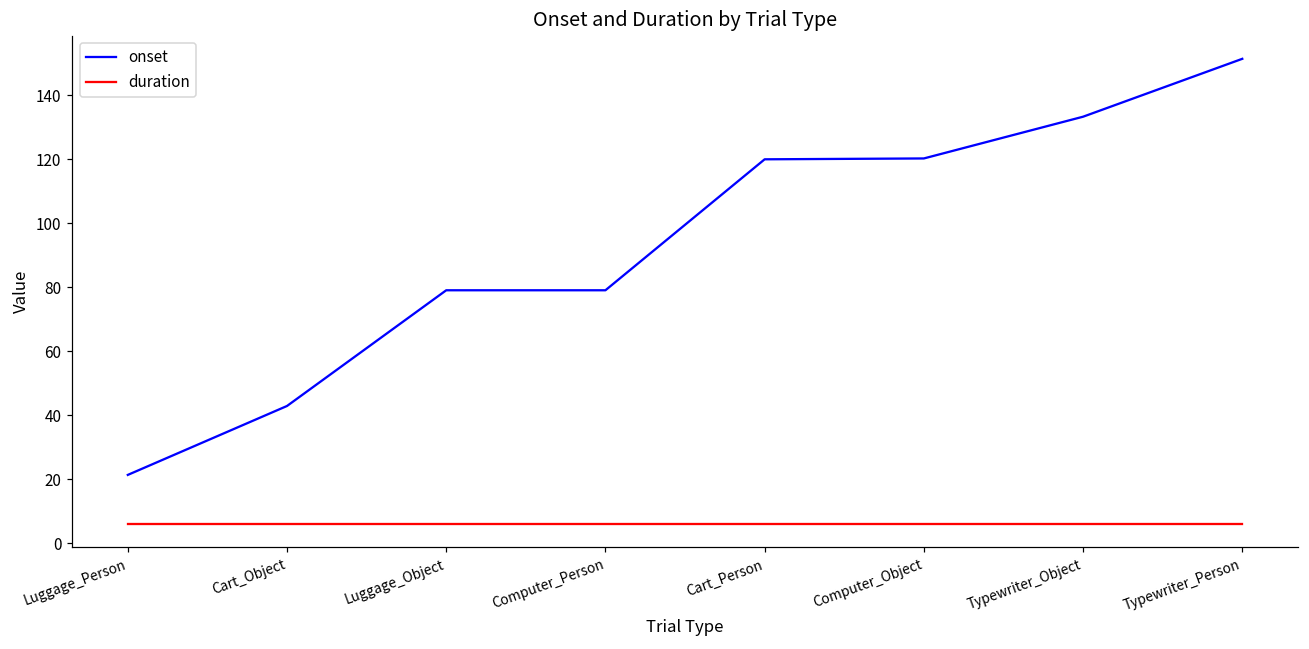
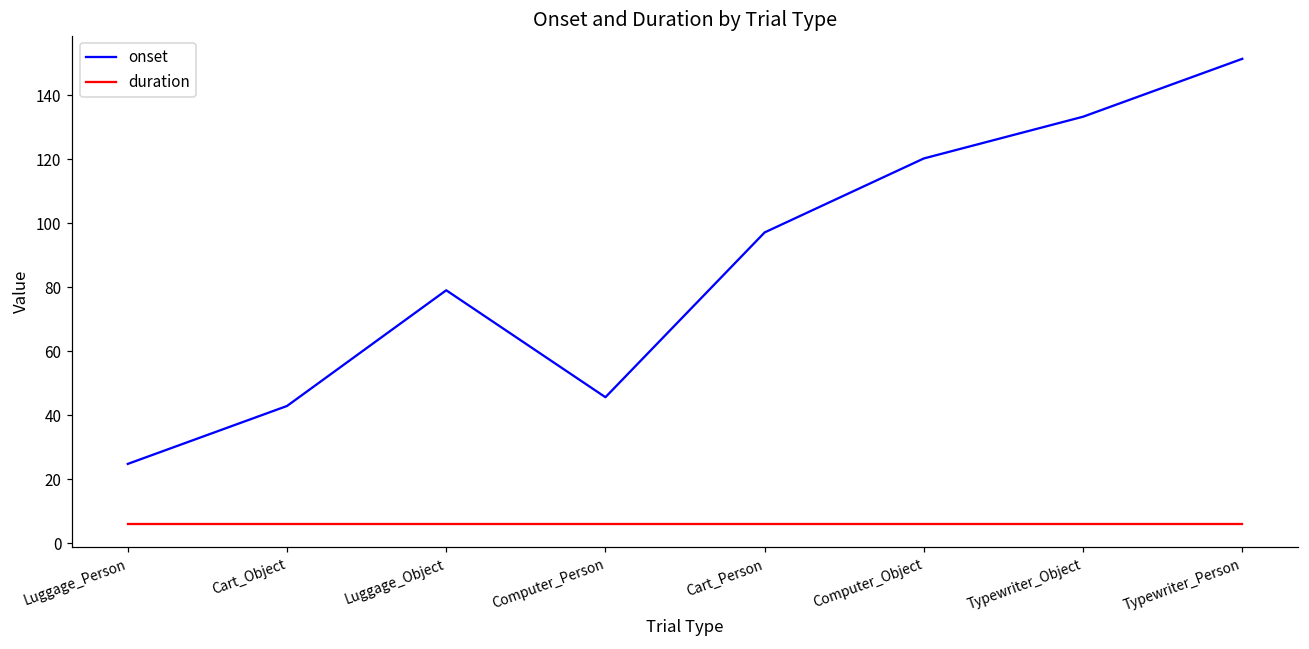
  {
    "onset": {
-     "Luggage_Person": 21,
+     "Luggage_Person": 25,
      "Cart_Object": 43,
      "Luggage_Object": 79,
-     "Computer_Person": 79,
-     "Cart_Person": 120,
+     "Computer_Person": 46,
+     "Cart_Person": 97,
      "Computer_Object": 120,
      "Typewriter_Object": 133,
      "Typewriter_Person": 151
    },
    "duration": {
      "Luggage_Person": 6,
      "Cart_Object": 6,
      "Luggage_Object": 6,
      "Computer_Person": 6,
      "Cart_Person": 6,
      "Computer_Object": 6,
      "Typewriter_Object": 6,
      "Typewriter_Person": 6
    }
  }
